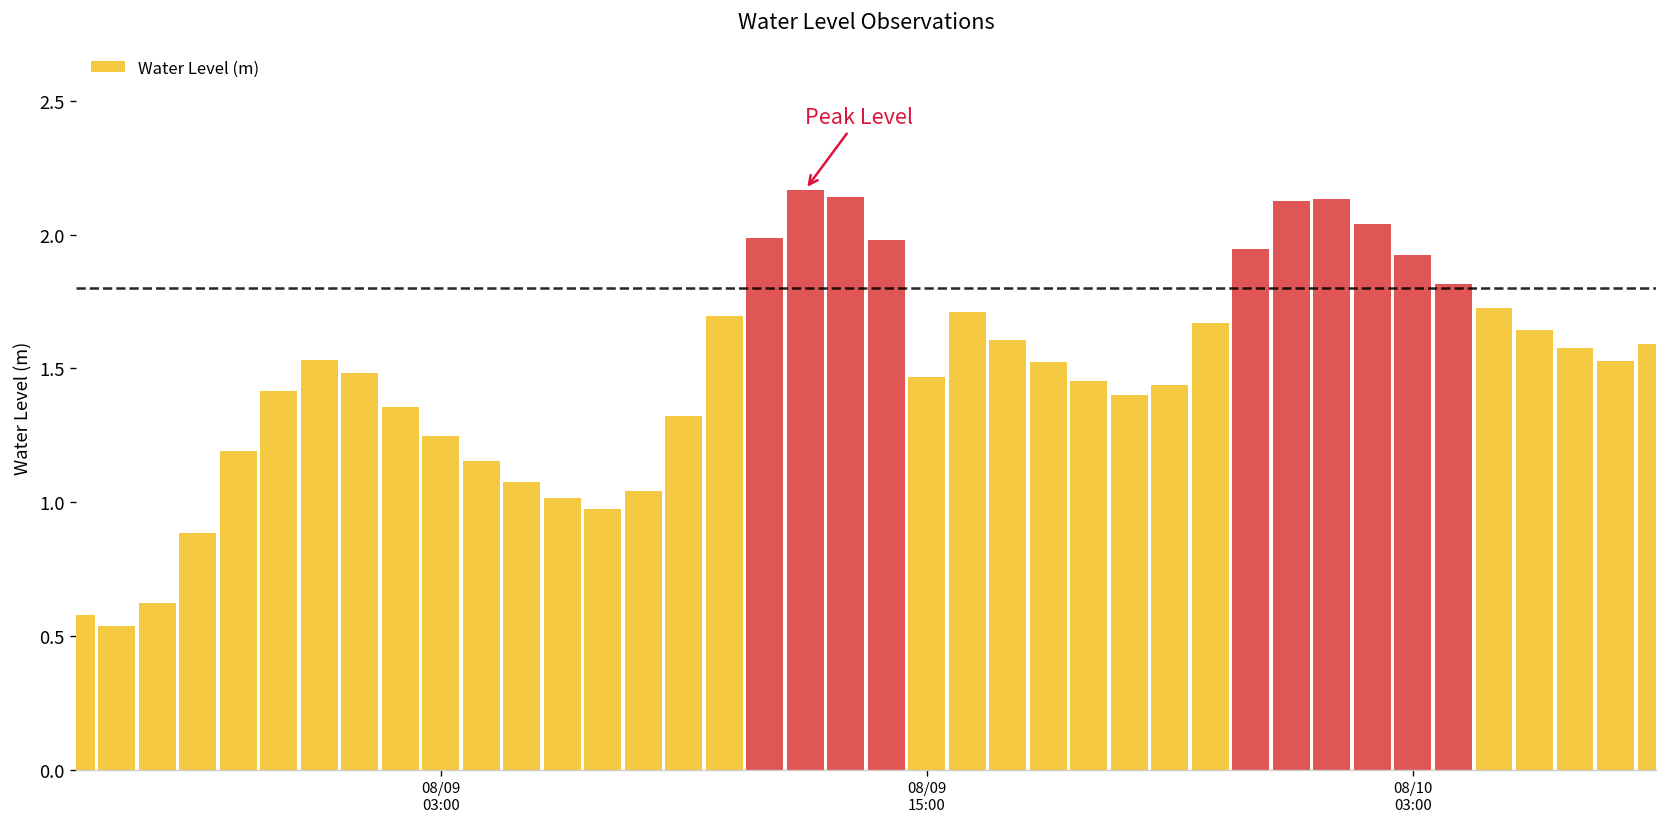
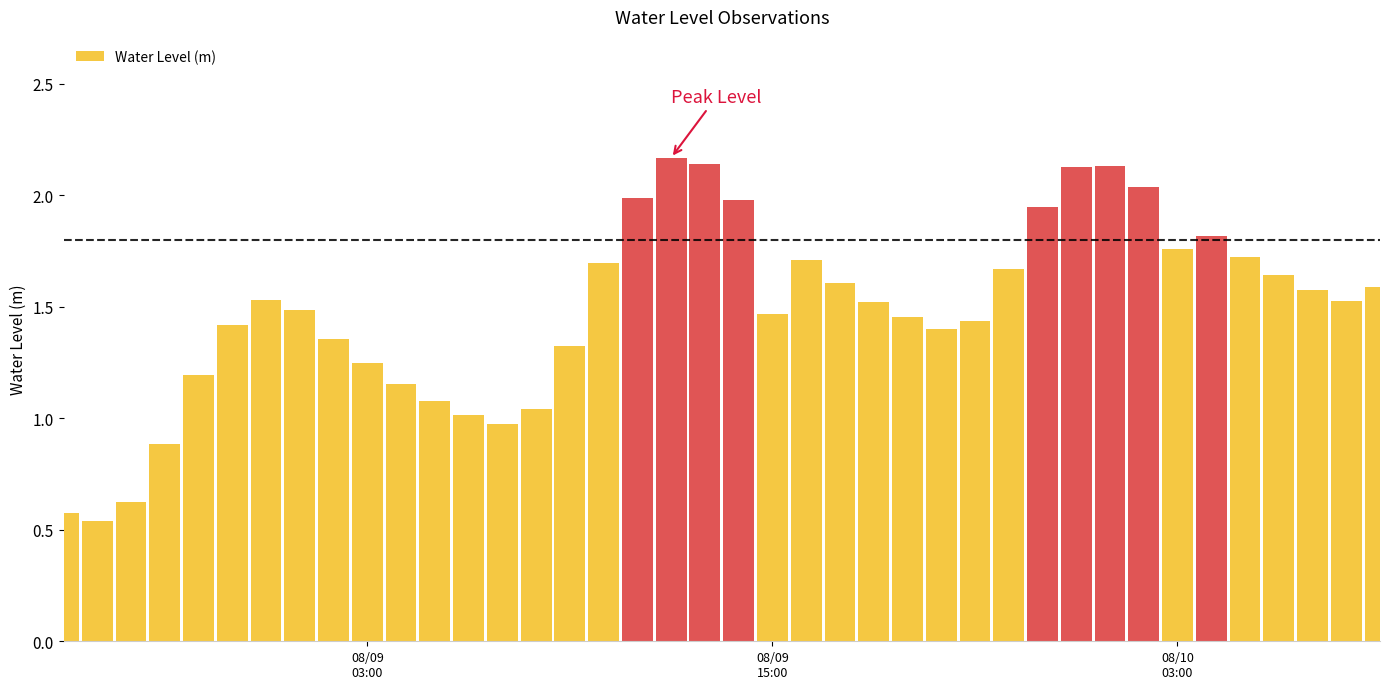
  {
    "08/09 03:00": 1.25,
    "08/09 15:00": 1.47,
-   "08/10 03:00": 1.92
+   "08/10 03:00": 1.76
  }
